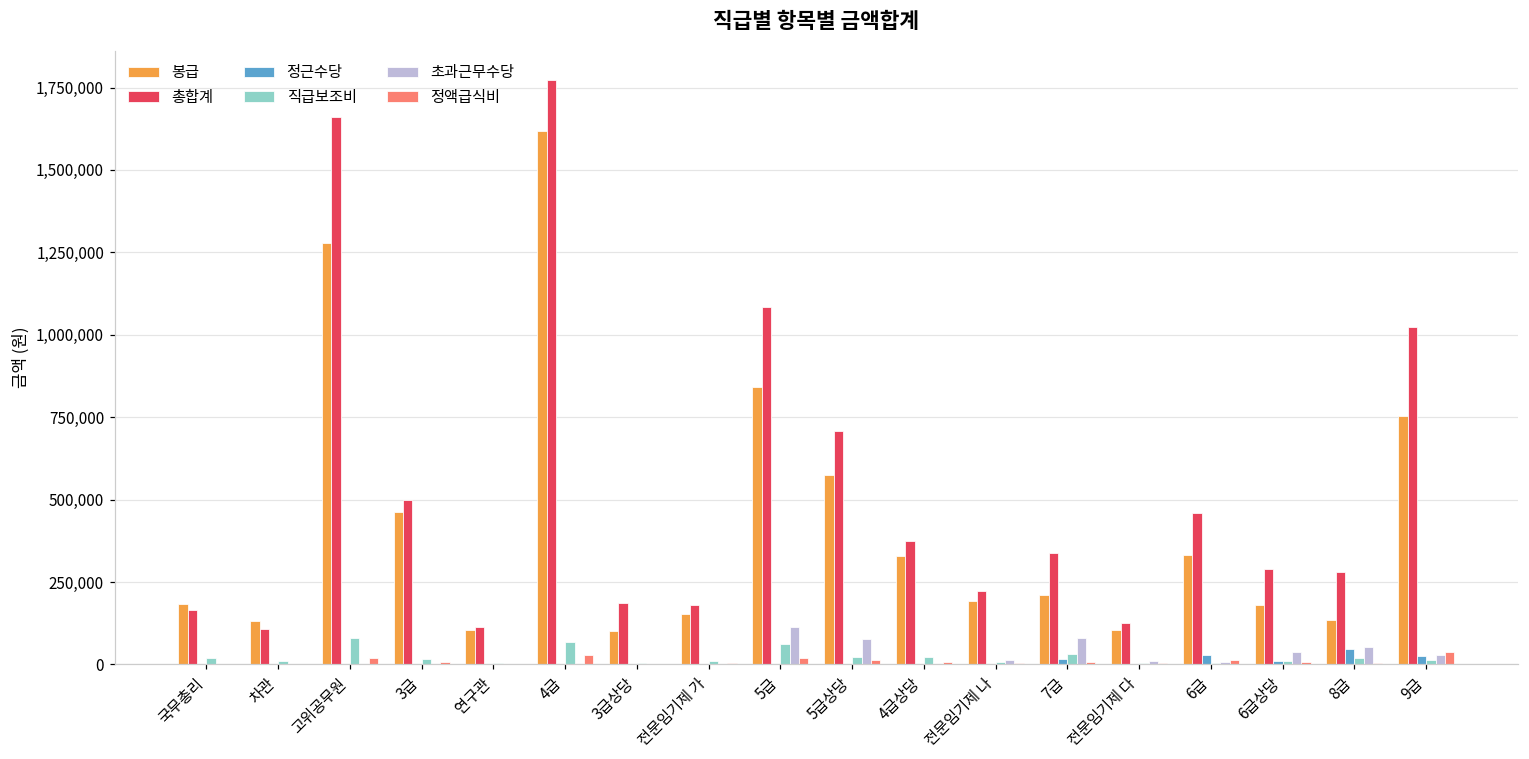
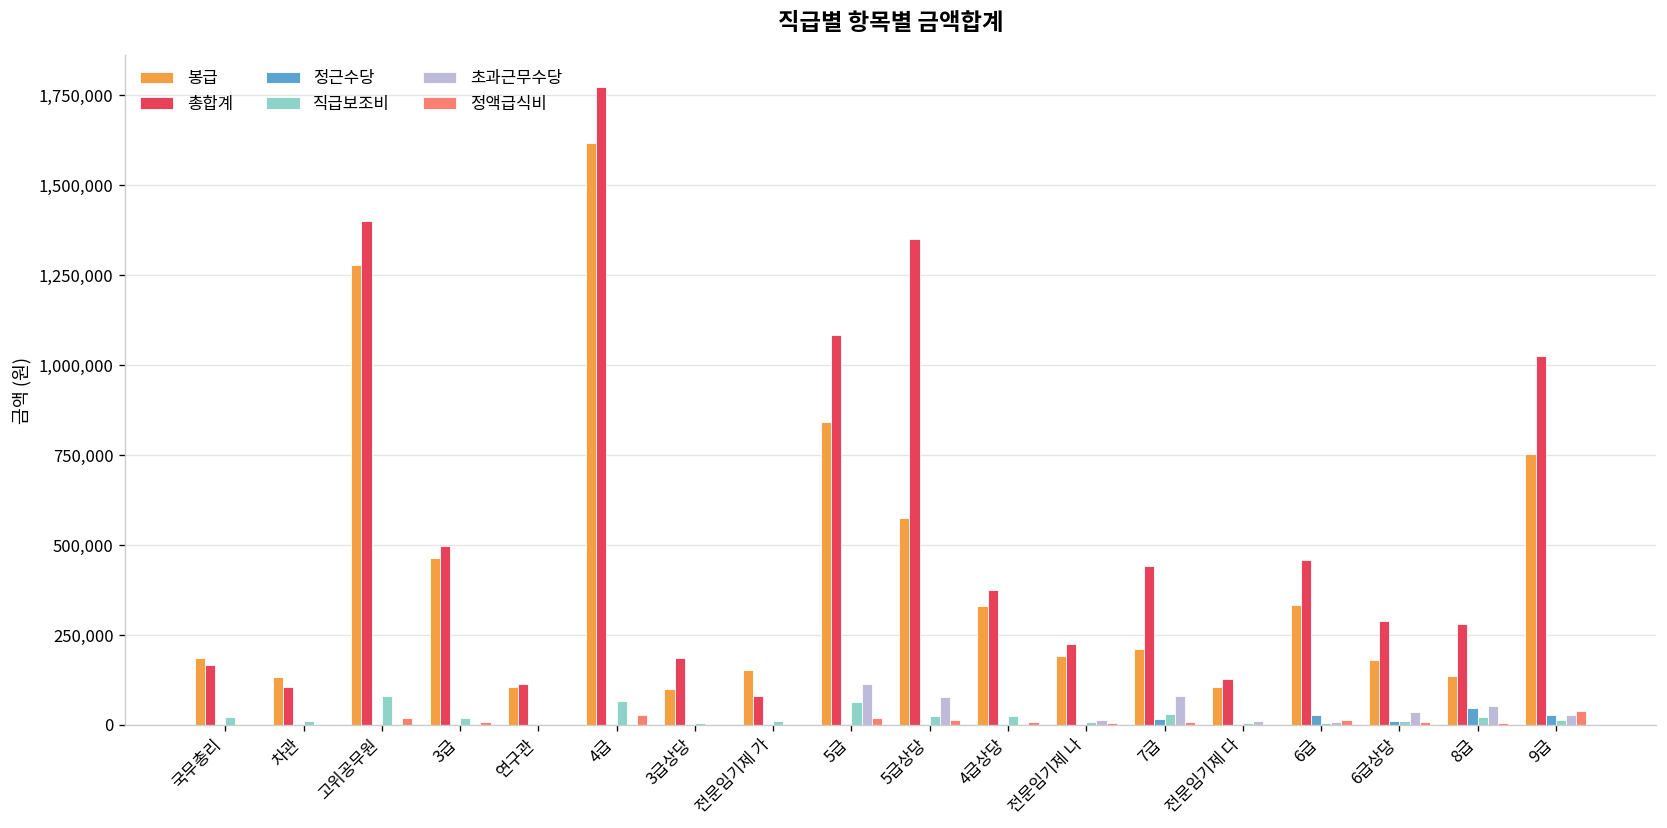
  {
    "총합계": {
      "국무총리": "170,000",
      "차관": "110,000",
-     "고위공무원": "1,660,000",
+     "고위공무원": "1,400,000",
      "3급": "500,000",
      "연구관": "110,000",
      "4급": "1,770,000",
      "3급상당": "190,000",
-     "전문임기제 가": "180,000",
+     "전문임기제 가": "80,000",
      "5급": "1,080,000",
-     "5급상당": "710,000",
+     "5급상당": "1,350,000",
      "4급상당": "370,000",
      "전문임기제 나": "220,000",
-     "7급": "340,000",
+     "7급": "440,000",
      "전문임기제 다": "130,000",
      "6급": "460,000",
      "6급상당": "290,000",
      "8급": "280,000",
      "9급": "1,020,000"
    },
    "정근수당": {
      "국무총리": "0",
      "차관": "0",
      "고위공무원": "0",
      "3급": "0",
      "연구관": "0",
      "4급": "0",
      "3급상당": "0",
      "전문임기제 가": "0",
      "5급": "0",
      "5급상당": "0",
      "4급상당": "0",
      "전문임기제 나": "0",
      "7급": "20,000",
      "전문임기제 다": "0",
      "6급": "30,000",
      "6급상당": "10,000",
      "8급": "50,000",
      "9급": "30,000"
    }
  }
